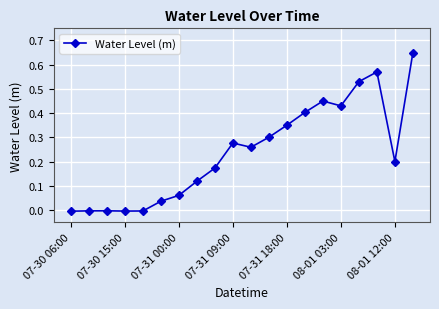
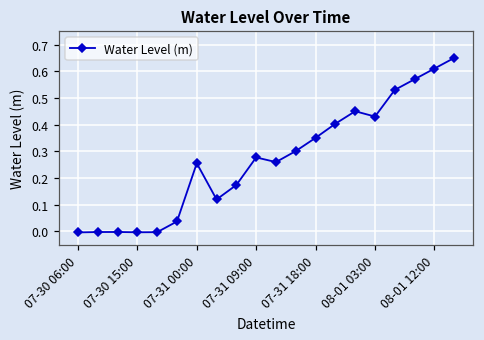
  {
    "07-30 06:00": 0.00,
    "07-30 15:00": 0.00,
-   "07-31 00:00": 0.06,
+   "07-31 00:00": 0.25,
    "07-31 09:00": 0.28,
    "07-31 18:00": 0.35,
    "08-01 03:00": 0.43,
-   "08-01 12:00": 0.20
+   "08-01 12:00": 0.61
  }
